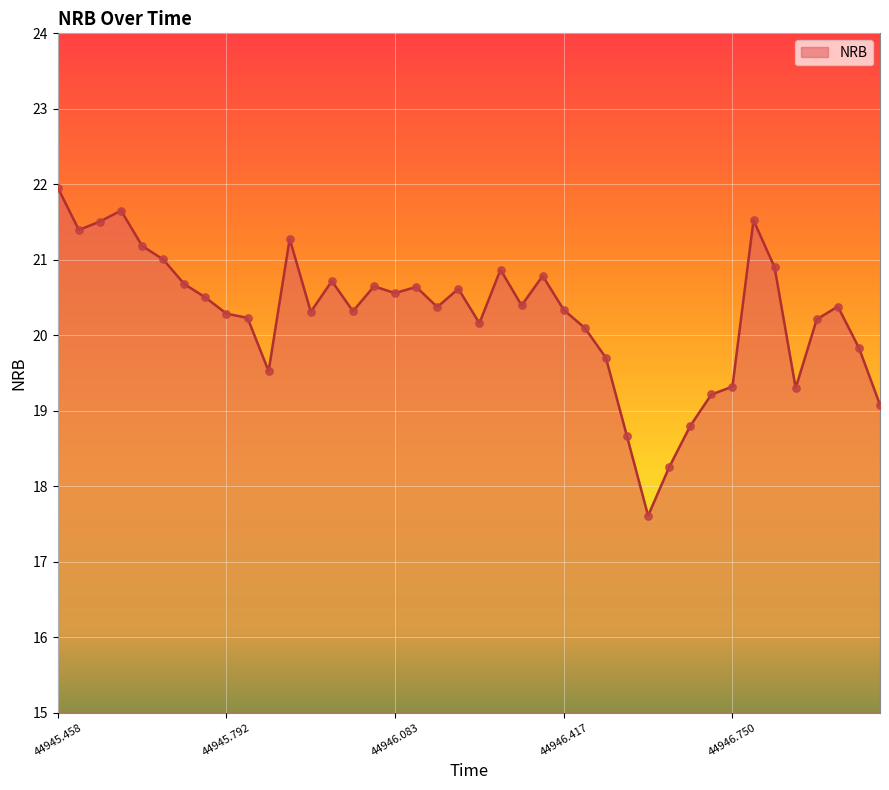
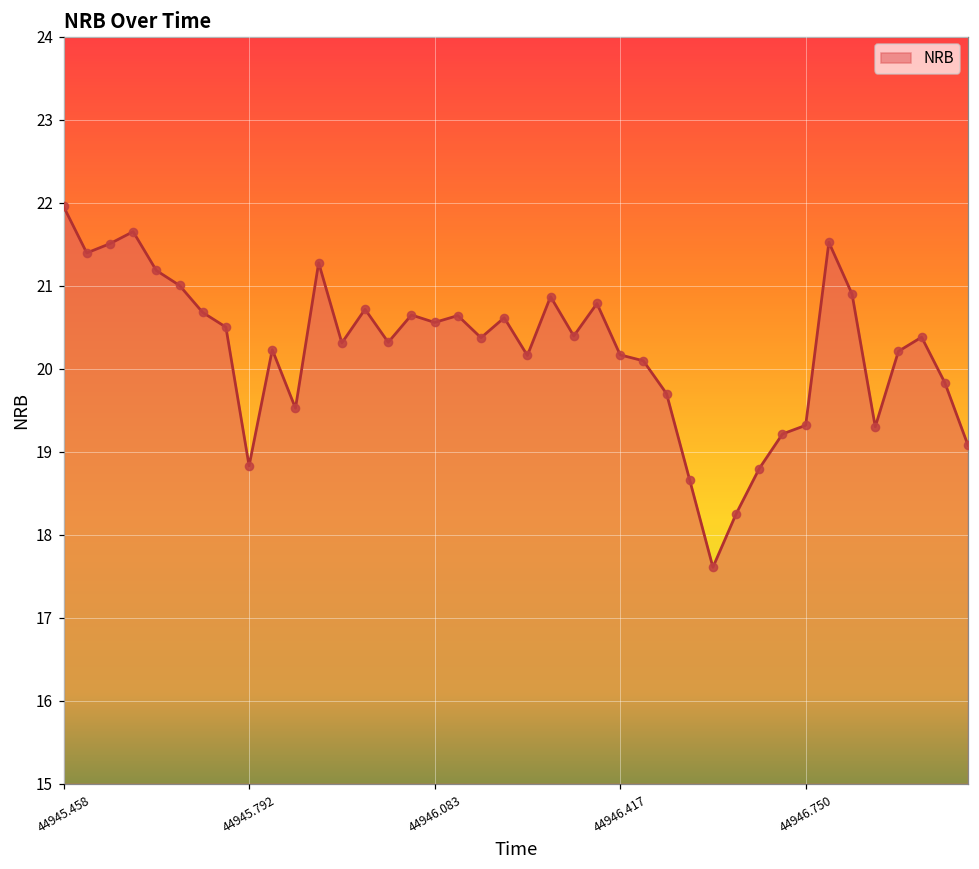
  {
    "44945.458": 22.0,
-   "44945.792": 20.3,
+   "44945.792": 18.8,
    "44946.083": 20.6,
-   "44946.417": 20.3,
+   "44946.417": 20.2,
    "44946.750": 19.3
  }
